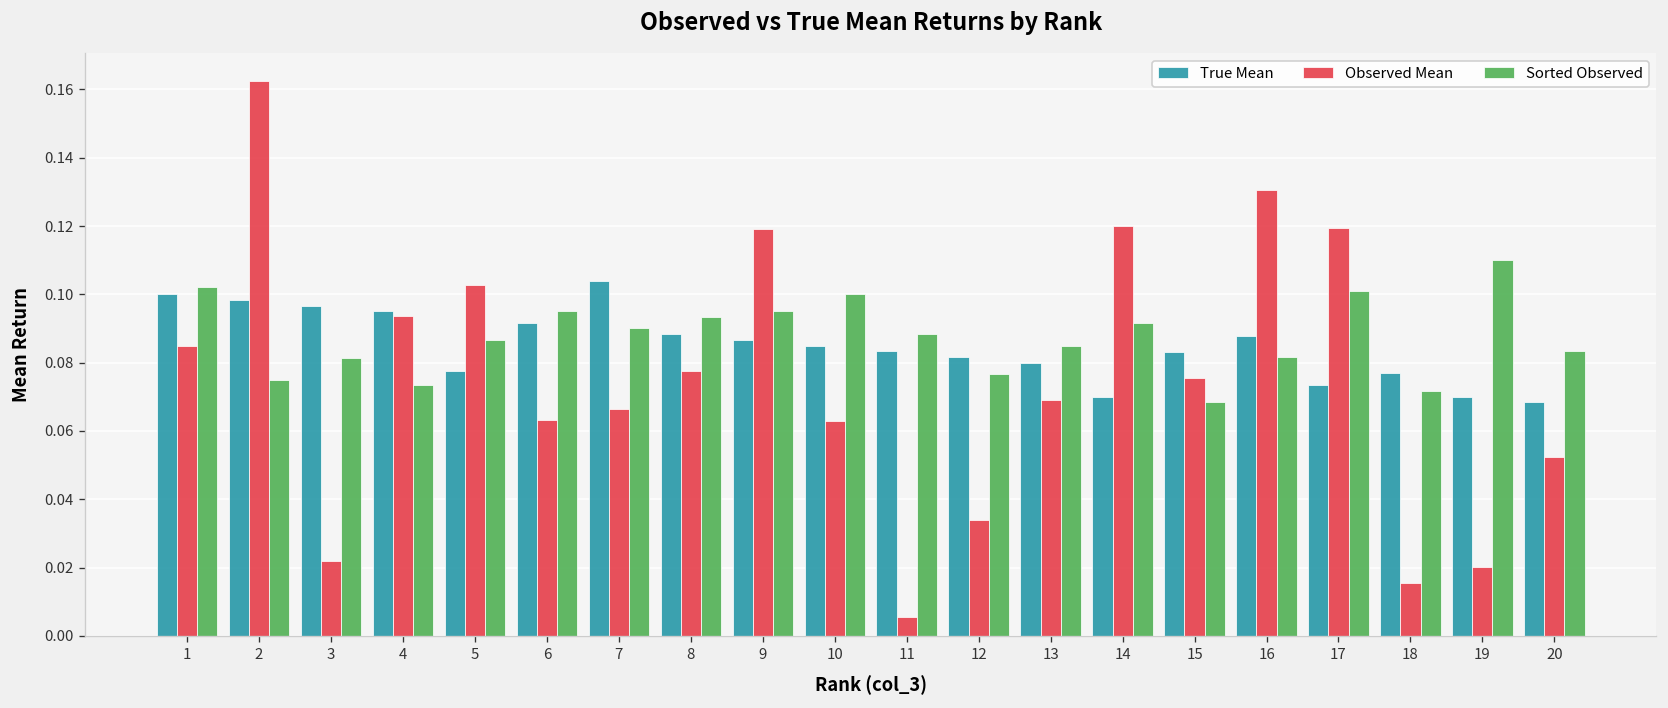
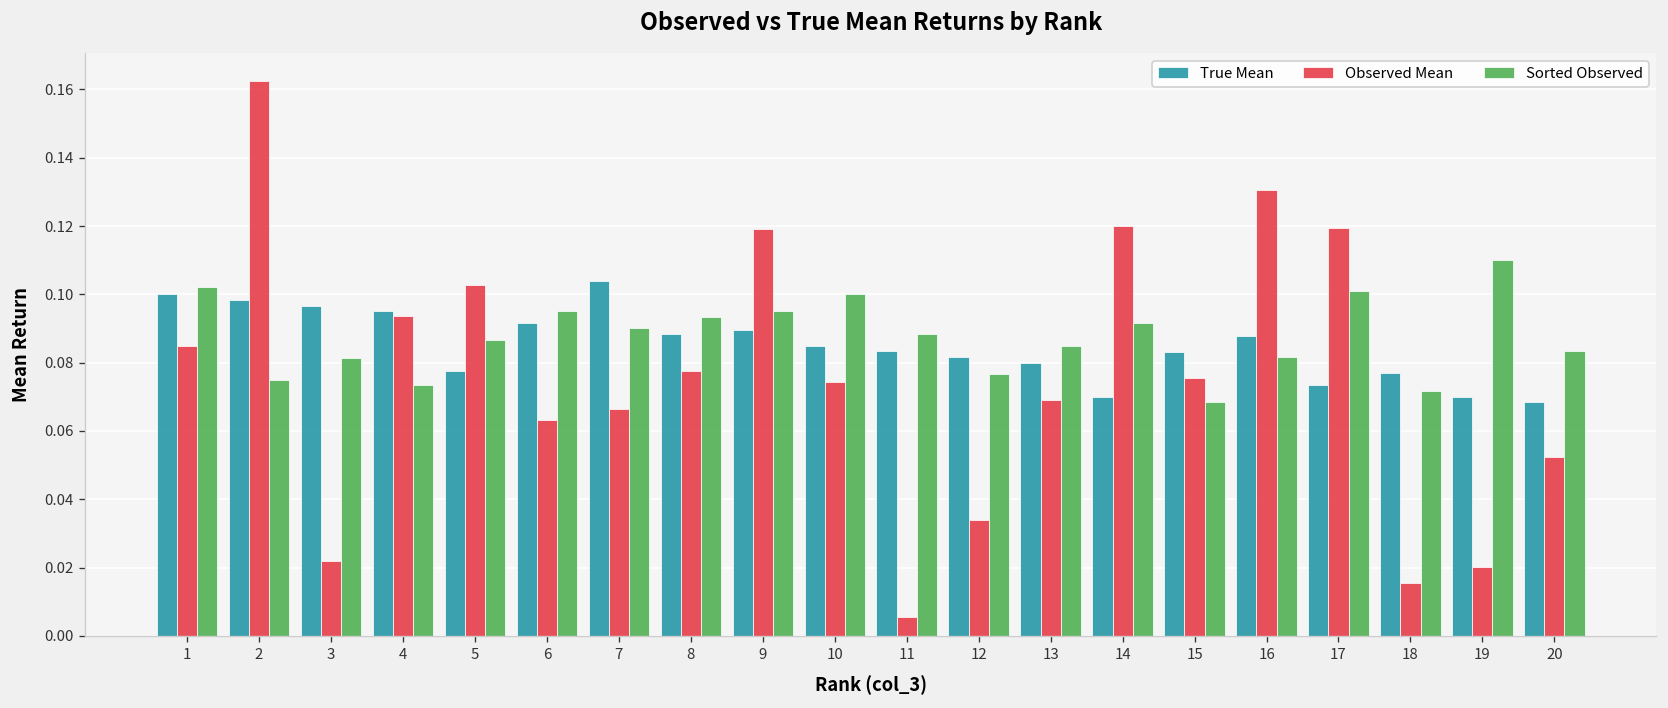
  {
    "True Mean": {
      "1": 0.100,
      "2": 0.098,
      "3": 0.097,
      "4": 0.095,
      "5": 0.077,
      "6": 0.092,
      "7": 0.104,
      "8": 0.088,
-     "9": 0.087,
+     "9": 0.090,
      "10": 0.085,
      "11": 0.083,
      "12": 0.082,
      "13": 0.080,
      "14": 0.070,
      "15": 0.083,
      "16": 0.088,
      "17": 0.073,
      "18": 0.077,
      "19": 0.070,
      "20": 0.068
    },
    "Observed Mean": {
      "1": 0.085,
      "2": 0.162,
      "3": 0.022,
      "4": 0.094,
      "5": 0.103,
      "6": 0.063,
      "7": 0.066,
      "8": 0.077,
      "9": 0.119,
-     "10": 0.063,
+     "10": 0.074,
      "11": 0.006,
      "12": 0.034,
      "13": 0.069,
      "14": 0.120,
      "15": 0.075,
      "16": 0.131,
      "17": 0.119,
      "18": 0.015,
      "19": 0.020,
      "20": 0.052
    },
    "Sorted Observed": {
      "1": 0.102,
      "2": 0.075,
      "3": 0.081,
      "4": 0.073,
      "5": 0.087,
      "6": 0.095,
      "7": 0.090,
      "8": 0.093,
      "9": 0.095,
      "10": 0.100,
      "11": 0.088,
      "12": 0.077,
      "13": 0.085,
      "14": 0.092,
      "15": 0.068,
      "16": 0.082,
      "17": 0.101,
      "18": 0.072,
      "19": 0.110,
      "20": 0.083
    }
  }
